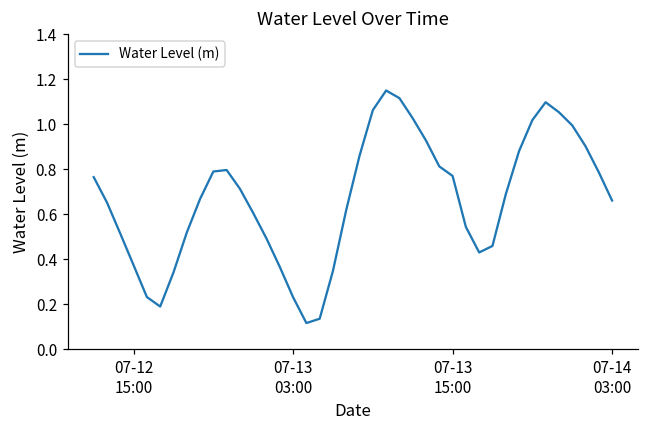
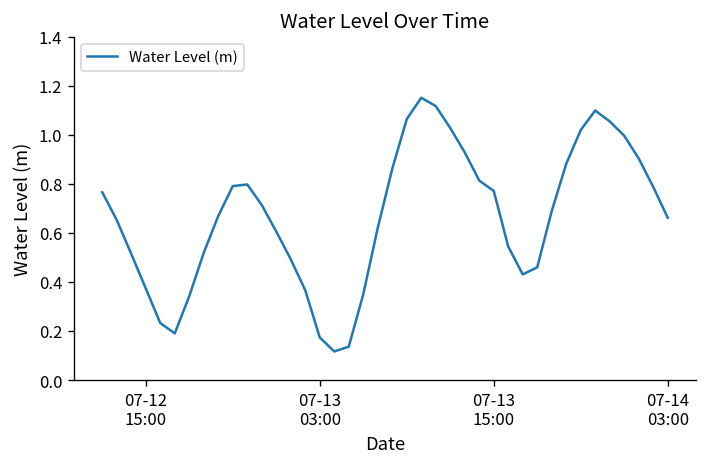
  {
    "07-12 15:00": 0.37,
-   "07-13 03:00": 0.23,
+   "07-13 03:00": 0.17,
    "07-13 15:00": 0.77,
    "07-14 03:00": 0.66
  }
